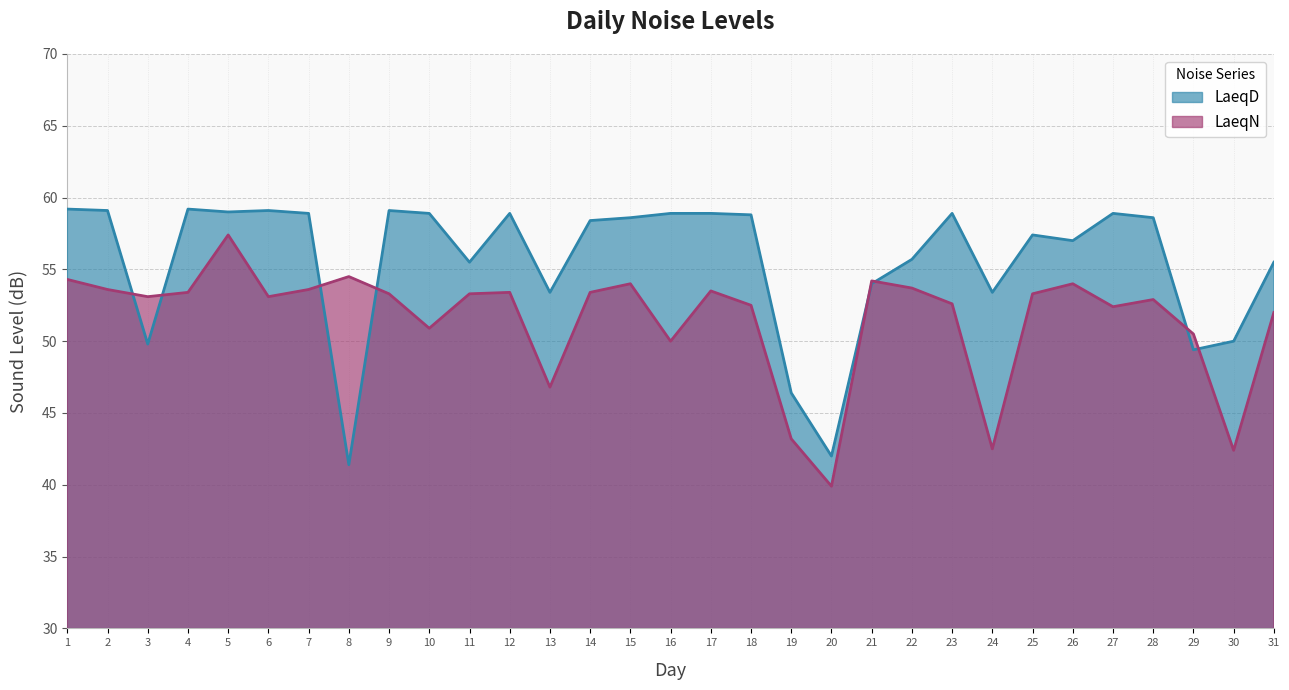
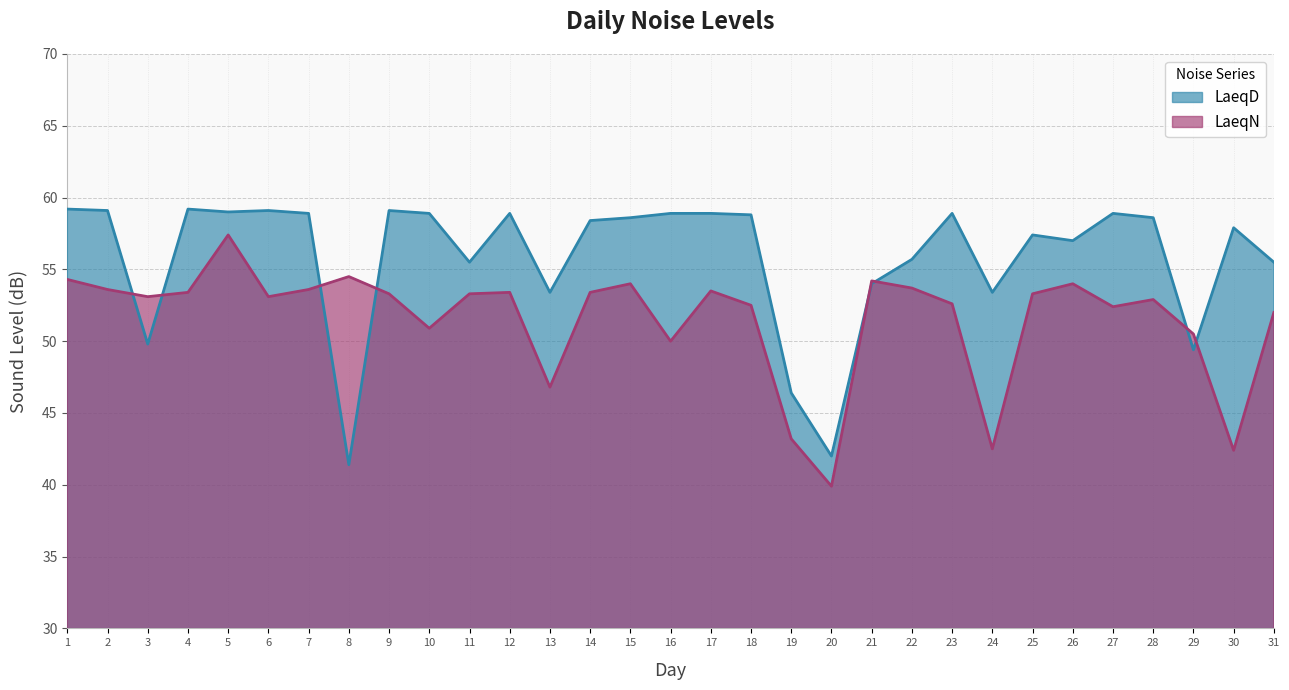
  {
    "LaeqD": {
      "1": 59.2,
      "2": 59.1,
      "3": 49.8,
      "4": 59.2,
      "5": 59.0,
      "6": 59.1,
      "7": 58.9,
      "8": 41.4,
      "9": 59.1,
      "10": 58.9,
      "11": 55.5,
      "12": 58.9,
      "13": 53.4,
      "14": 58.4,
      "15": 58.6,
      "16": 58.9,
      "17": 58.9,
      "18": 58.8,
      "19": 46.4,
      "20": 42.0,
      "21": 54.0,
      "22": 55.7,
      "23": 58.9,
      "24": 53.4,
      "25": 57.4,
      "26": 57.0,
      "27": 58.9,
      "28": 58.6,
      "29": 49.4,
-     "30": 50.0,
+     "30": 57.9,
      "31": 55.5
    },
    "LaeqN": {
      "1": 54.3,
      "2": 53.6,
      "3": 53.1,
      "4": 53.4,
      "5": 57.4,
      "6": 53.1,
      "7": 53.6,
      "8": 54.5,
      "9": 53.3,
      "10": 50.9,
      "11": 53.3,
      "12": 53.4,
      "13": 46.8,
      "14": 53.4,
      "15": 54.0,
      "16": 50.0,
      "17": 53.5,
      "18": 52.5,
      "19": 43.2,
      "20": 39.9,
      "21": 54.2,
      "22": 53.7,
      "23": 52.6,
      "24": 42.5,
      "25": 53.3,
      "26": 54.0,
      "27": 52.4,
      "28": 52.9,
      "29": 50.5,
      "30": 42.4,
      "31": 52.0
    }
  }
